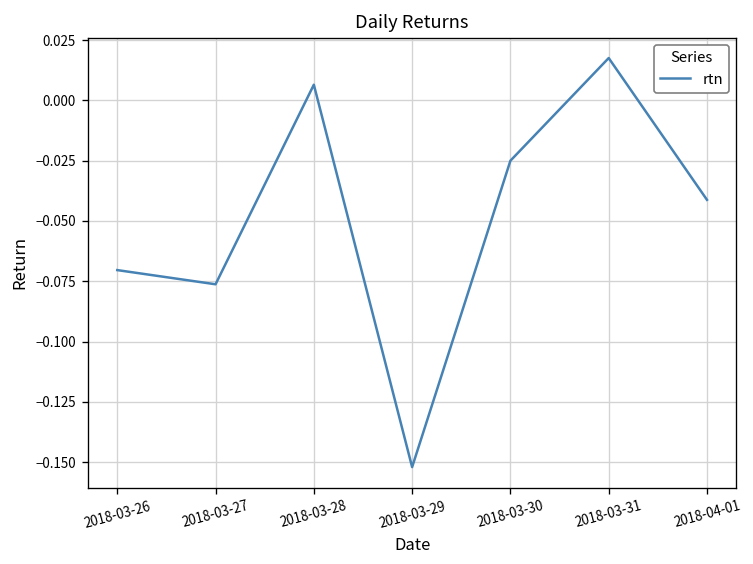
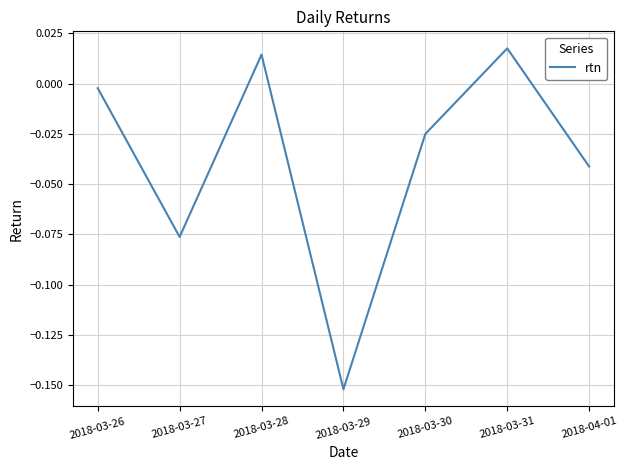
  {
-   "2018-03-26": -0.070,
+   "2018-03-26": -0.002,
    "2018-03-27": -0.076,
-   "2018-03-28": 0.007,
+   "2018-03-28": 0.014,
    "2018-03-29": -0.152,
    "2018-03-30": -0.025,
    "2018-03-31": 0.018,
    "2018-04-01": -0.041
  }
